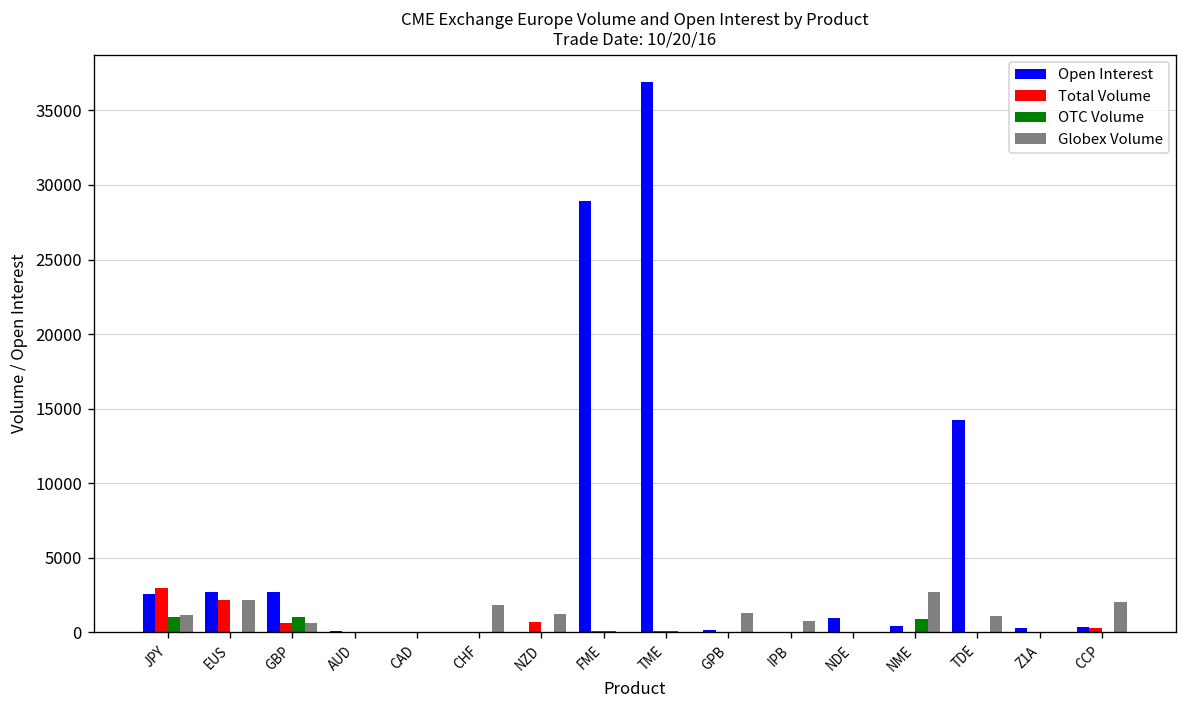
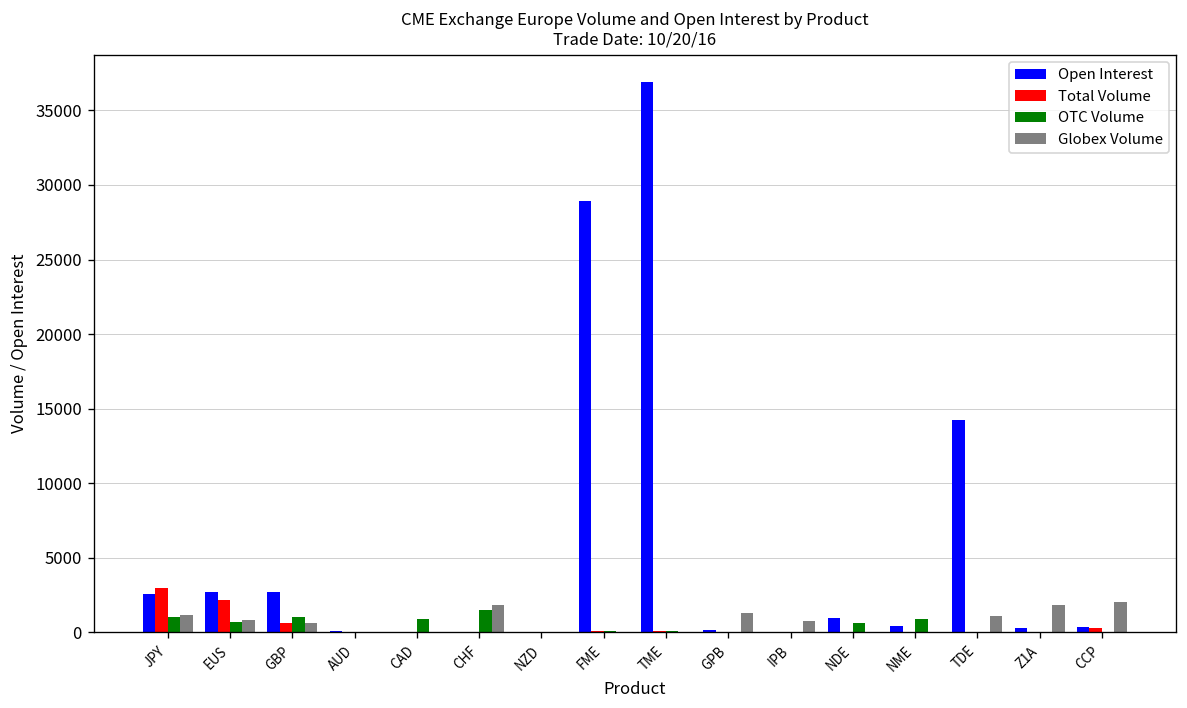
  {
    "Open Interest": {
      "JPY": 2600,
      "EUS": 2700,
      "GBP": 2700,
      "FME": 28900,
      "TME": 36900,
      "NDE": 1000,
      "NME": 400,
      "TDE": 14200,
      "Z1A": 300,
      "CCP": 300
    },
    "Total Volume": {
      "JPY": 3000,
      "EUS": 2200,
      "GBP": 600,
      "CAD": 0,
      "CHF": 0,
-     "NZD": 700,
+     "NZD": 0,
      "GPB": 0,
      "IPB": 0,
      "NDE": 0,
      "NME": 0,
      "TDE": 0,
      "Z1A": 0,
      "CCP": 300
    },
    "OTC Volume": {
      "JPY": 1000,
-     "EUS": 0,
+     "EUS": 700,
      "GBP": 1000,
      "AUD": 0,
-     "CAD": 0,
-     "CHF": 0,
+     "CAD": 900,
+     "CHF": 1500,
      "NZD": 0,
      "GPB": 0,
      "IPB": 0,
-     "NDE": 0,
+     "NDE": 700,
      "NME": 900,
      "TDE": 0,
      "Z1A": 0,
      "CCP": 0
    },
    "Globex Volume": {
      "JPY": 1200,
-     "EUS": 2200,
+     "EUS": 900,
      "GBP": 600,
      "CAD": 0,
      "CHF": 1800,
-     "NZD": 1300,
+     "NZD": 0,
      "FME": 0,
      "TME": 0,
      "GPB": 1300,
      "IPB": 700,
      "NDE": 0,
-     "NME": 2700,
+     "NME": 0,
      "TDE": 1100,
-     "Z1A": 0,
+     "Z1A": 1800,
      "CCP": 2000
    }
  }
